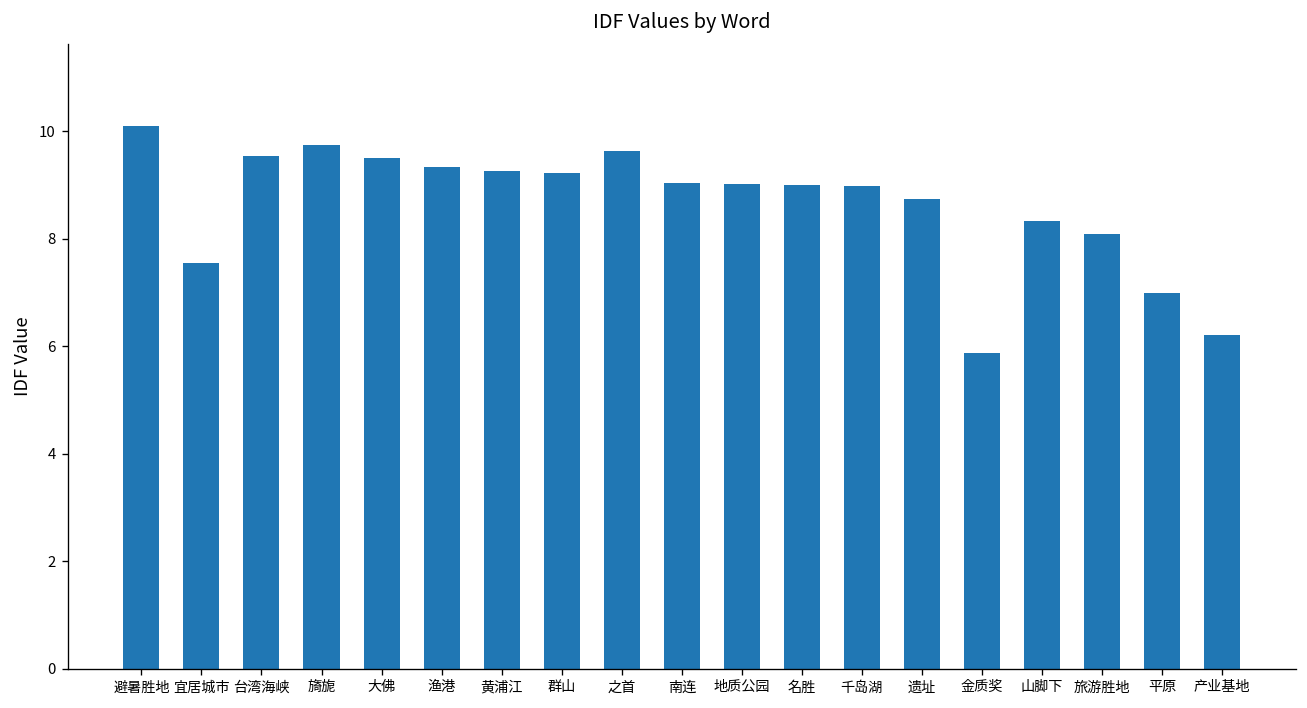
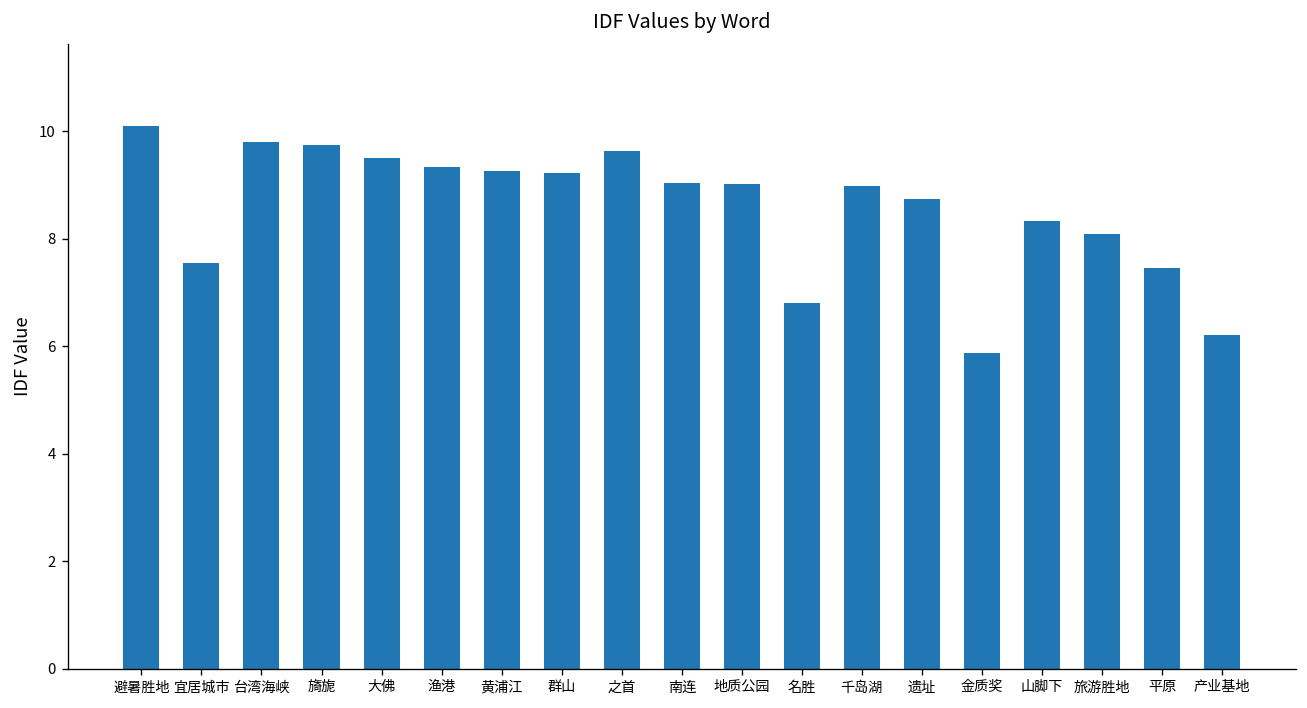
  {
    "避暑胜地": 10.1,
    "宜居城市": 7.5,
-   "台湾海峡": 9.5,
+   "台湾海峡": 9.8,
    "旖旎": 9.7,
    "大佛": 9.5,
    "渔港": 9.3,
    "黄浦江": 9.2,
    "群山": 9.2,
    "之首": 9.6,
    "南连": 9.0,
    "地质公园": 9.0,
-   "名胜": 9.0,
+   "名胜": 6.8,
    "千岛湖": 9.0,
    "遗址": 8.7,
    "金质奖": 5.9,
    "山脚下": 8.3,
    "旅游胜地": 8.1,
-   "平原": 7.0,
+   "平原": 7.5,
    "产业基地": 6.2
  }
